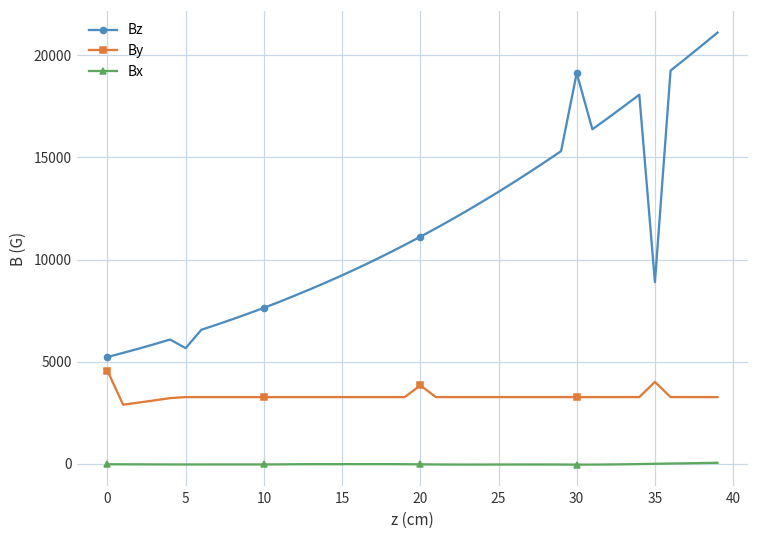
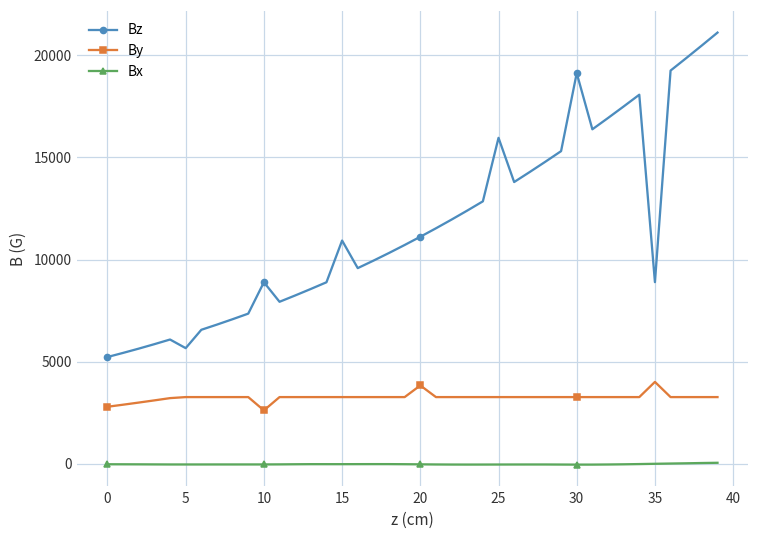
  {
    "Bz": {
      "0": 5200,
      "5": 5700,
-     "10": 7600,
-     "15": 9200,
+     "10": 8900,
+     "15": 10900,
      "20": 11100,
-     "25": 13300,
+     "25": 16000,
      "30": 19100,
      "35": 8900
    },
    "By": {
-     "0": 4500,
+     "0": 2800,
      "5": 3300,
-     "10": 3300,
+     "10": 2600,
      "15": 3300,
      "20": 3800,
      "25": 3300,
      "30": 3300,
      "35": 4000
    },
    "Bx": {
      "0": 0,
      "5": 0,
      "10": 0,
      "15": 0,
      "20": 0,
      "25": 0,
      "30": 0,
      "35": 0
    }
  }
